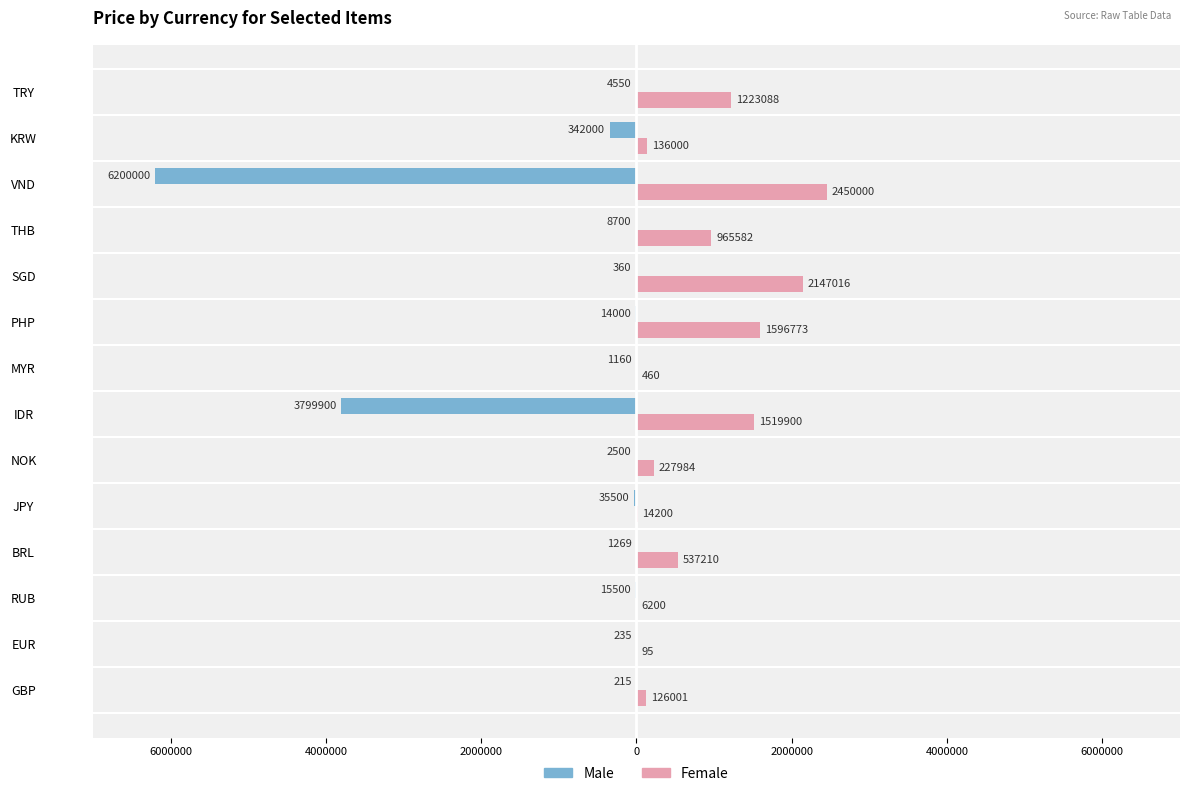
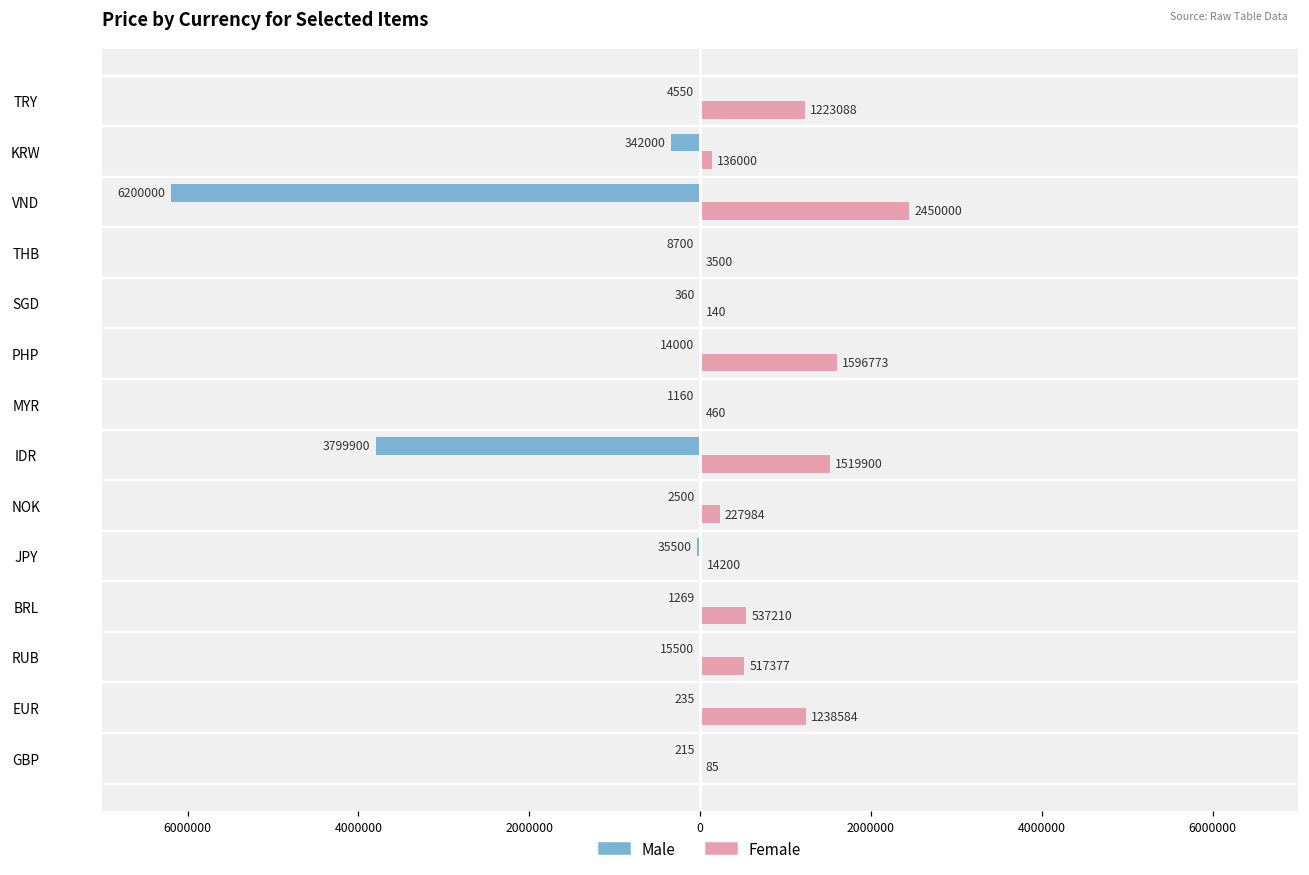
  {
    "Female": {
      "TRY": 1223088,
      "KRW": 136000,
      "VND": 2450000,
-     "THB": 965582,
-     "SGD": 2147016,
+     "THB": 3500,
+     "SGD": 140,
      "PHP": 1596773,
      "MYR": 460,
      "IDR": 1519900,
      "NOK": 227984,
      "JPY": 14200,
      "BRL": 537210,
-     "RUB": 6200,
-     "EUR": 95,
-     "GBP": 126001
+     "RUB": 517377,
+     "EUR": 1238584,
+     "GBP": 85
    }
  }
